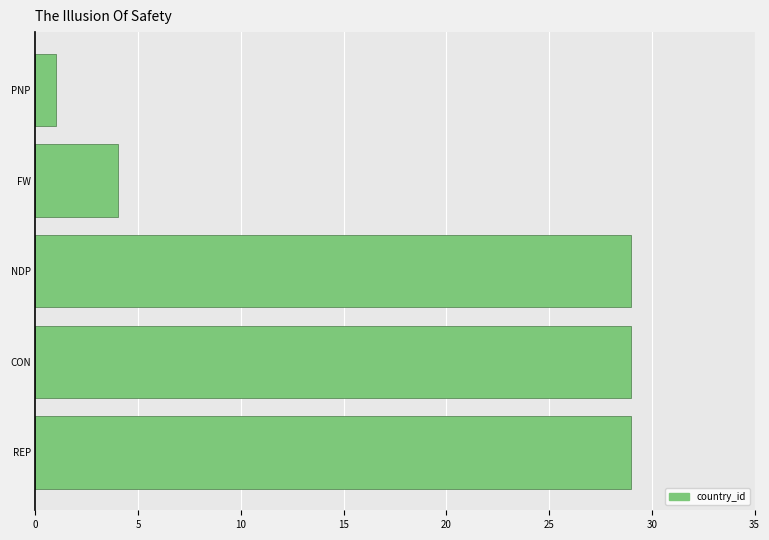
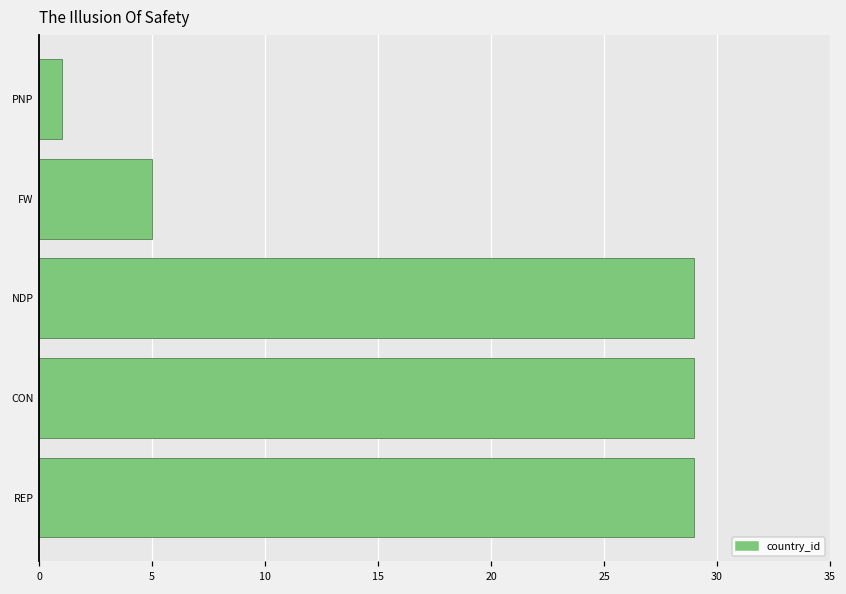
  {
    "PNP": 1,
-   "FW": 4,
+   "FW": 5,
    "NDP": 29,
    "CON": 29,
    "REP": 29
  }
